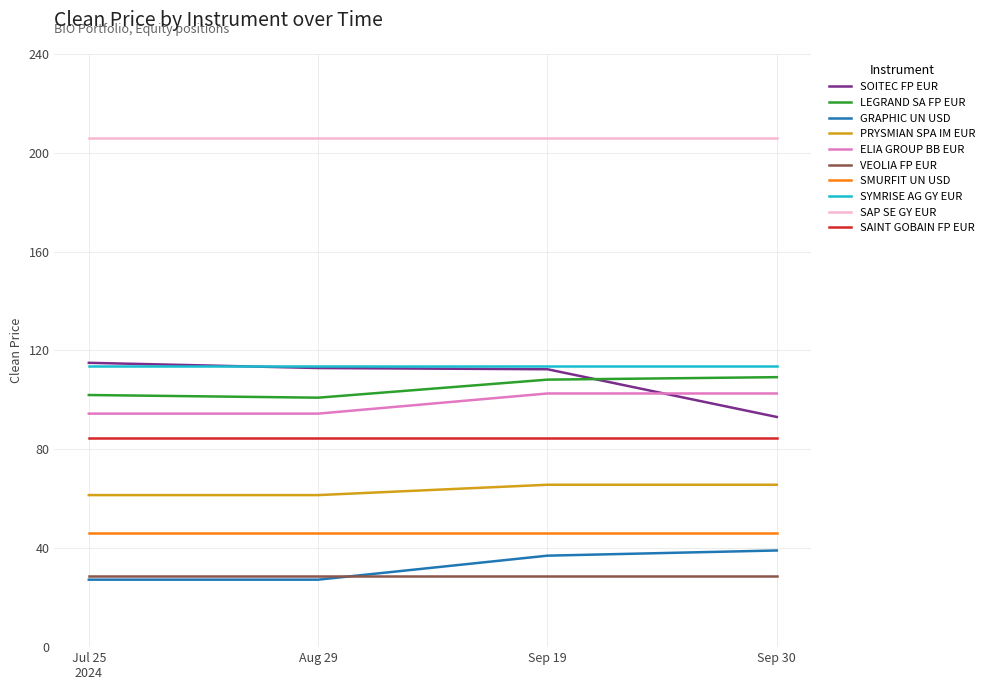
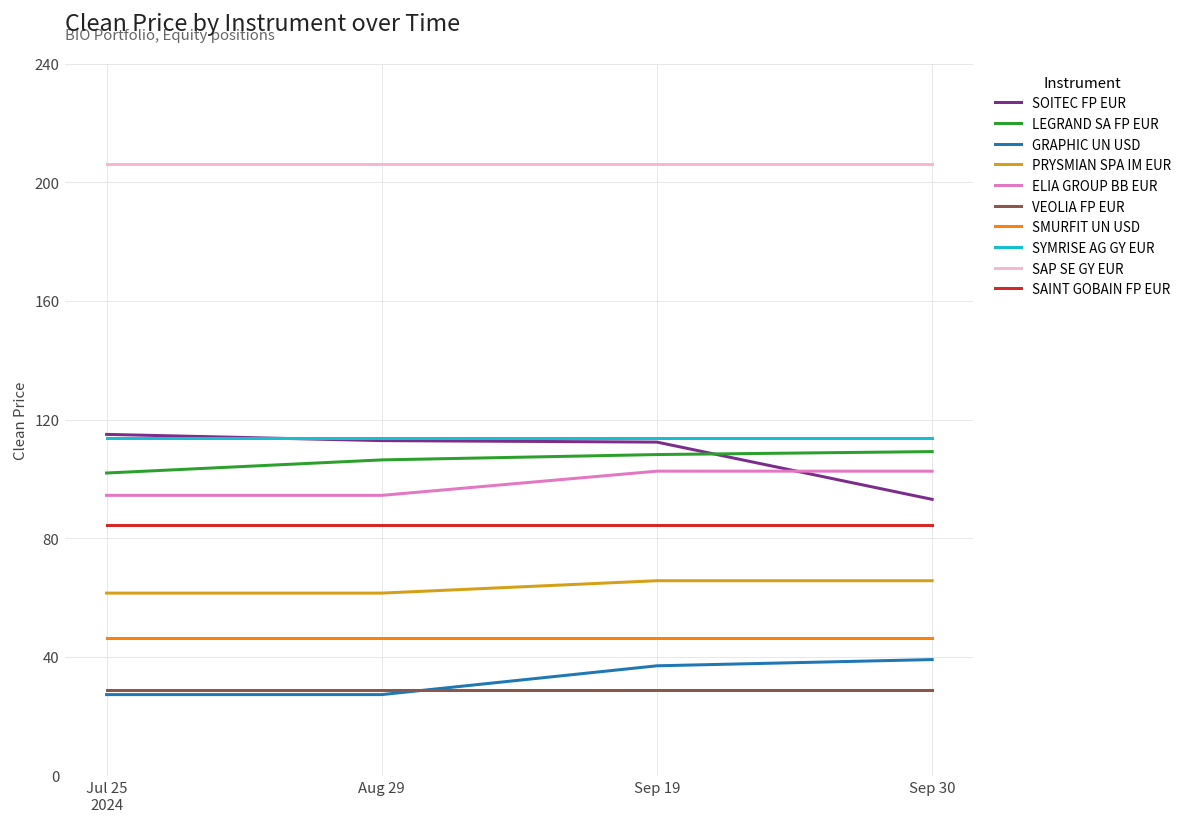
  {
    "SOITEC FP EUR": {
      "Jul 25 2024": 115,
      "Sep 19": 112,
      "Sep 30": 93
    },
    "LEGRAND SA FP EUR": {
      "Jul 25 2024": 102,
-     "Aug 29": 101,
+     "Aug 29": 106,
      "Sep 19": 108,
      "Sep 30": 109
    },
    "GRAPHIC UN USD": {
      "Jul 25 2024": 27,
      "Aug 29": 27,
      "Sep 19": 37,
      "Sep 30": 39
    },
    "ELIA GROUP BB EUR": {
      "Jul 25 2024": 94,
      "Aug 29": 94,
      "Sep 19": 103,
      "Sep 30": 103
    },
    "VEOLIA FP EUR": {
      "Jul 25 2024": 29,
      "Aug 29": 29,
      "Sep 19": 29,
      "Sep 30": 29
    },
    "SYMRISE AG GY EUR": {
      "Jul 25 2024": 114,
      "Sep 19": 114,
      "Sep 30": 114
    },
    "SAP SE GY EUR": {
      "Jul 25 2024": 206,
      "Aug 29": 206,
      "Sep 19": 206,
      "Sep 30": 206
    },
    "SAINT GOBAIN FP EUR": {
      "Jul 25 2024": 85,
      "Aug 29": 85,
      "Sep 19": 85,
      "Sep 30": 85
    }
  }
